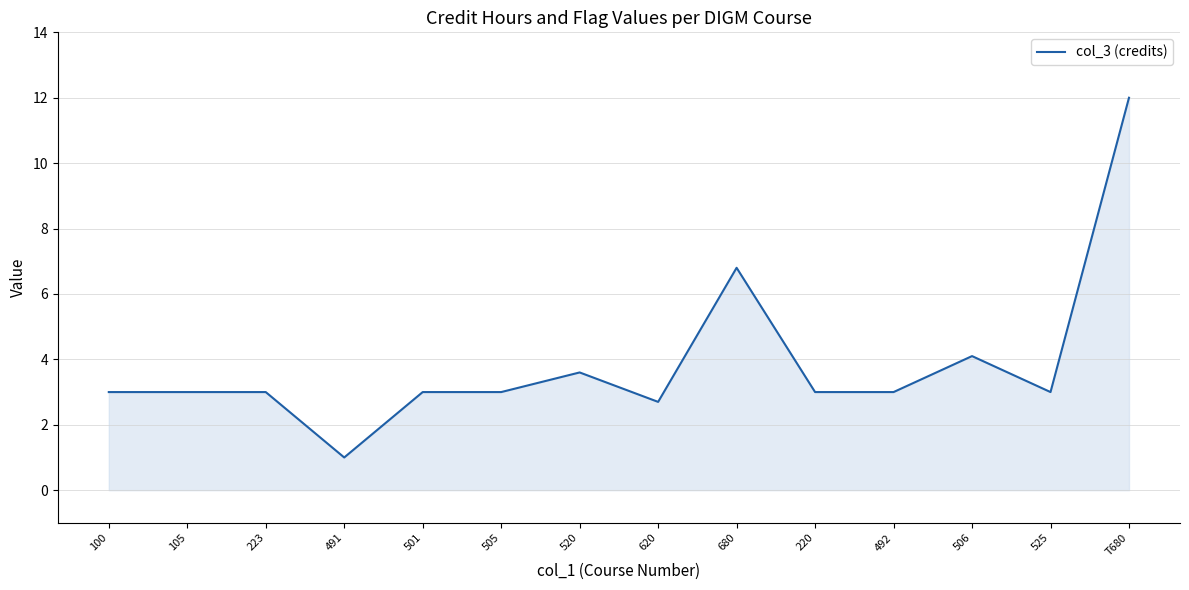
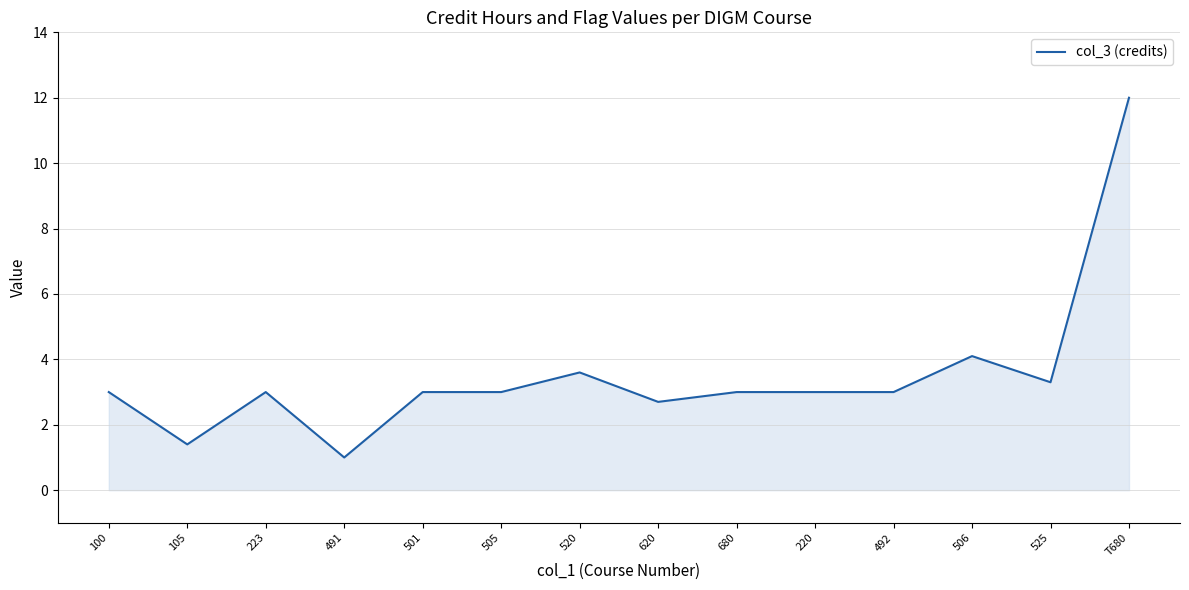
  {
    "100": 3.0,
-   "105": 3.0,
+   "105": 1.4,
    "223": 3.0,
    "491": 1.0,
    "501": 3.0,
    "505": 3.0,
    "520": 3.6,
    "620": 2.7,
-   "680": 6.8,
+   "680": 3.0,
    "220": 3.0,
    "492": 3.0,
    "506": 4.1,
-   "525": 3.0,
+   "525": 3.3,
    "T680": 12.0
  }
